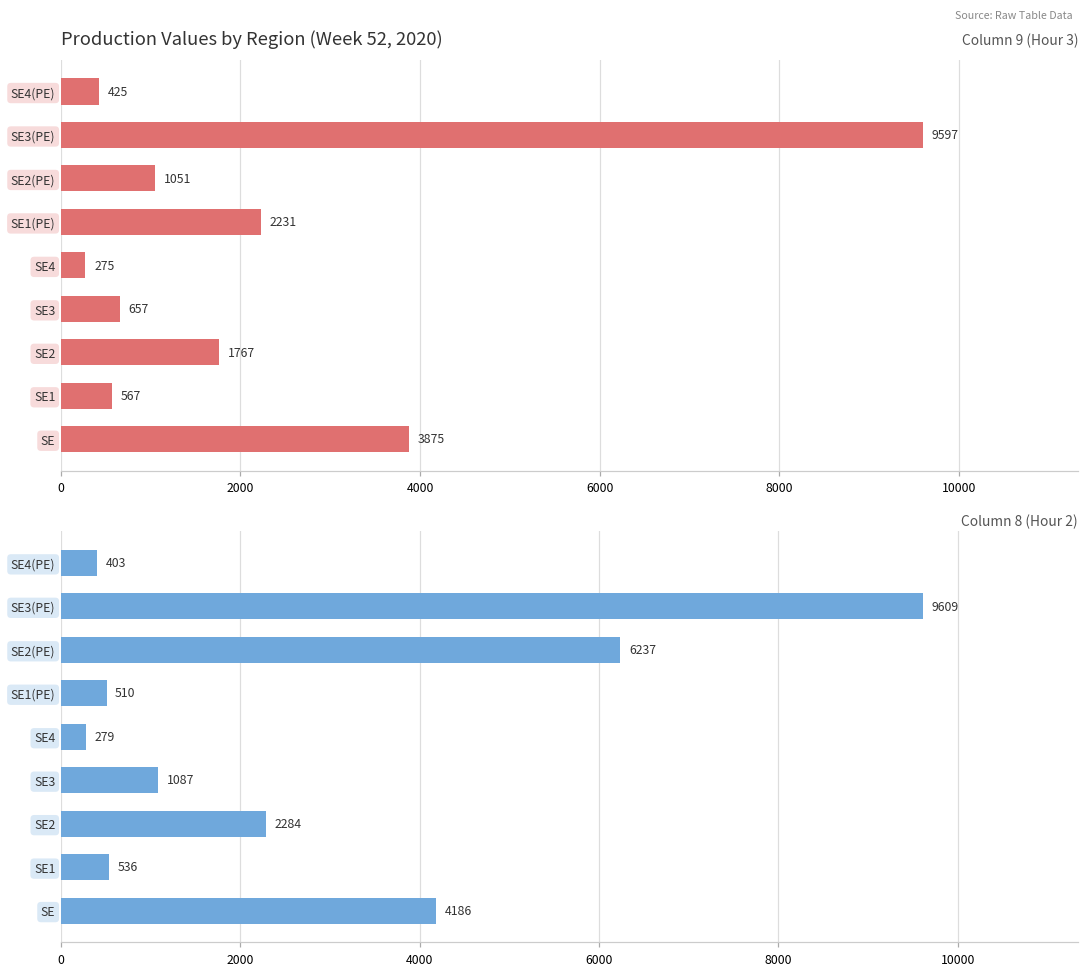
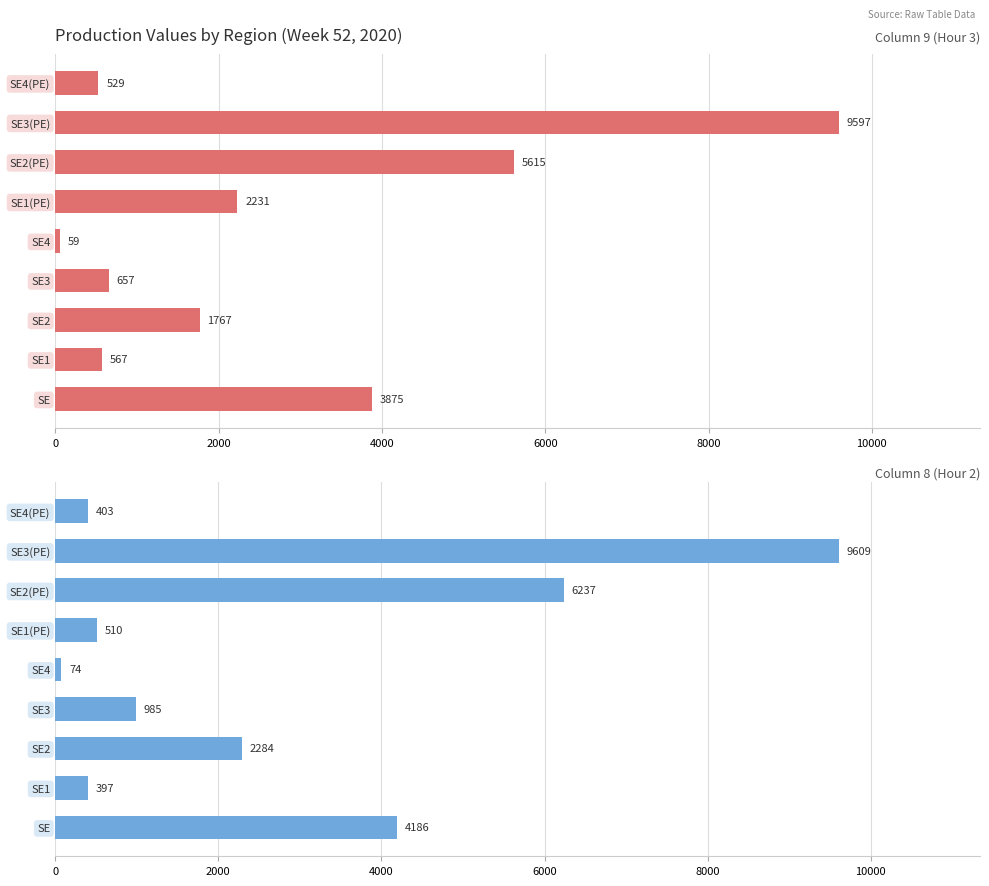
  {
    "Production Values by Region (Week 52, 2020)": {
-     "SE4(PE)": 425,
+     "SE4(PE)": 529,
      "SE3(PE)": 9597,
-     "SE2(PE)": 1051,
+     "SE2(PE)": 5615,
      "SE1(PE)": 2231,
-     "SE4": 275,
+     "SE4": 59,
      "SE3": 657,
      "SE2": 1767,
      "SE1": 567,
      "SE": 3875
    },
    "Column 8 (Hour 2)": {
      "SE4(PE)": 403,
      "SE3(PE)": 9609,
      "SE2(PE)": 6237,
      "SE1(PE)": 510,
-     "SE4": 279,
-     "SE3": 1087,
+     "SE4": 74,
+     "SE3": 985,
      "SE2": 2284,
-     "SE1": 536,
+     "SE1": 397,
      "SE": 4186
    }
  }
